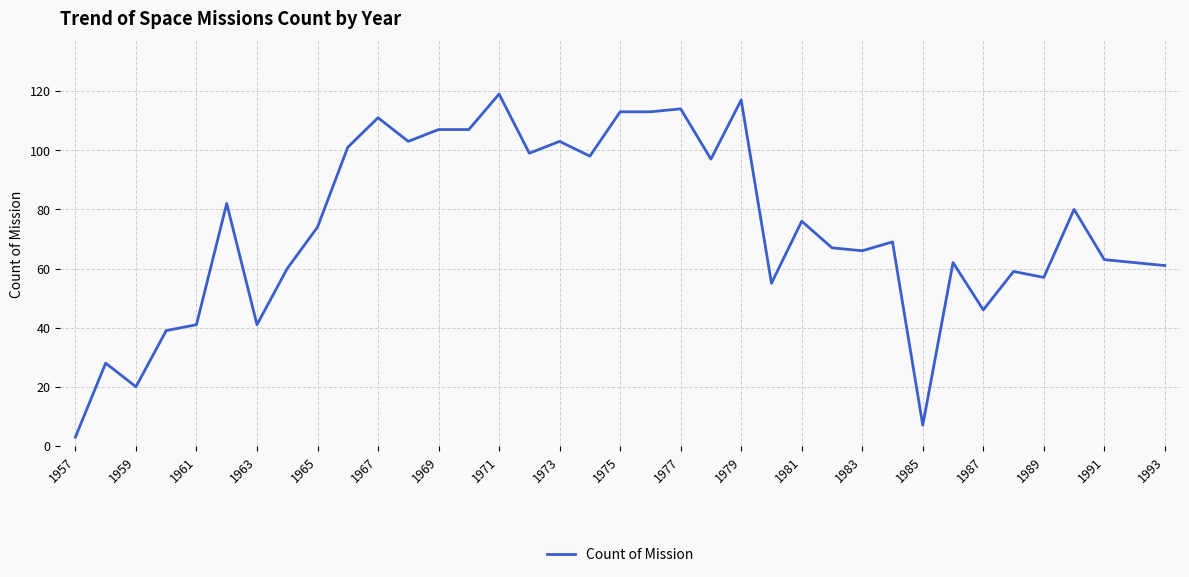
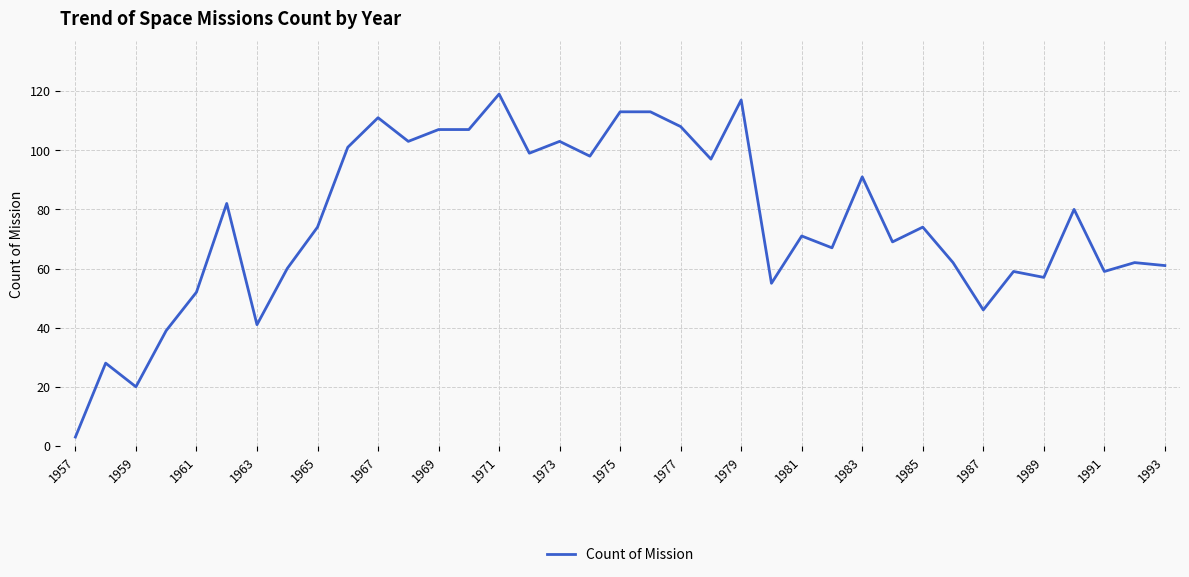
  {
    "1957": 3,
    "1959": 20,
-   "1961": 41,
+   "1961": 52,
    "1963": 41,
    "1965": 74,
    "1967": 111,
    "1969": 107,
    "1971": 119,
    "1973": 103,
    "1975": 113,
-   "1977": 114,
+   "1977": 108,
    "1979": 117,
-   "1981": 76,
-   "1983": 66,
-   "1985": 7,
+   "1981": 71,
+   "1983": 91,
+   "1985": 74,
    "1987": 46,
    "1989": 57,
-   "1991": 63,
+   "1991": 59,
    "1993": 61
  }
